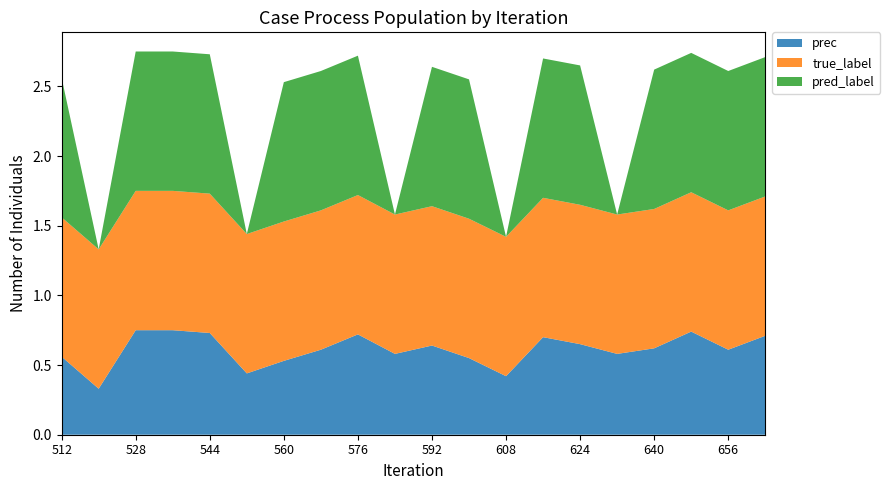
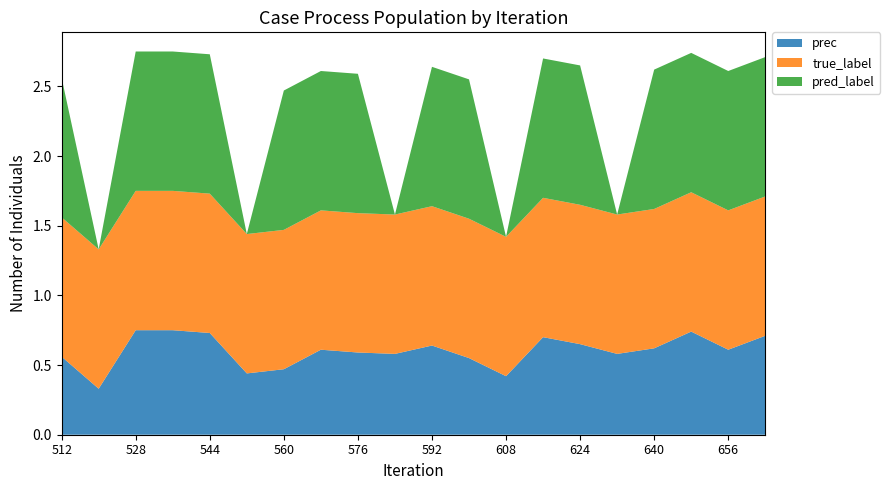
  {
    "prec": {
      "512": 0.56,
      "528": 0.75,
      "544": 0.73,
-     "560": 0.53,
-     "576": 0.72,
+     "560": 0.47,
+     "576": 0.59,
      "592": 0.64,
      "608": 0.42,
      "624": 0.65,
      "640": 0.62,
      "656": 0.61
    },
    "true_label": {
      "512": 1.00,
      "528": 1.00,
      "544": 1.00,
      "560": 1.00,
      "576": 1.00,
      "592": 1.00,
      "624": 1.00,
      "640": 1.00,
      "656": 1.00
    },
    "pred_label": {
      "512": 1.00,
      "528": 1.00,
      "544": 1.00,
      "560": 1.00,
      "576": 1.00,
      "592": 1.00,
      "624": 1.00,
      "640": 1.00,
      "656": 1.00
    }
  }
